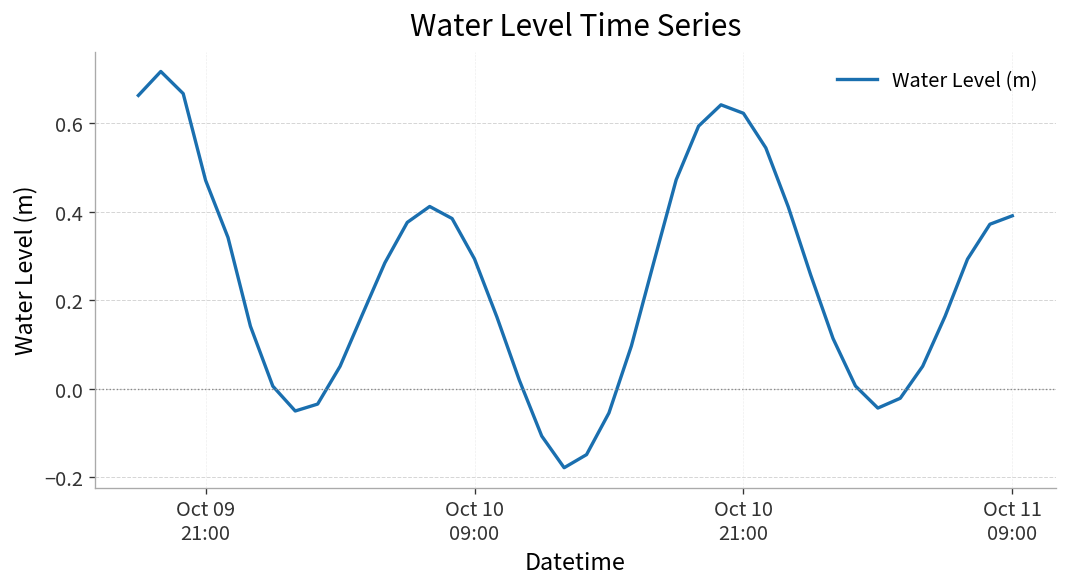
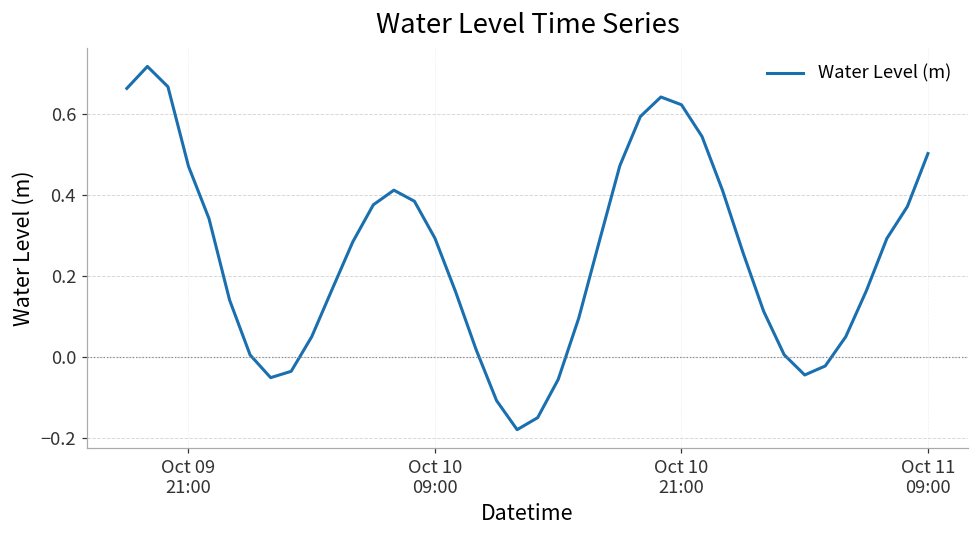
  {
    "Oct 09 21:00": 0.47,
    "Oct 10 09:00": 0.29,
    "Oct 10 21:00": 0.62,
-   "Oct 11 09:00": 0.39
+   "Oct 11 09:00": 0.50
  }
